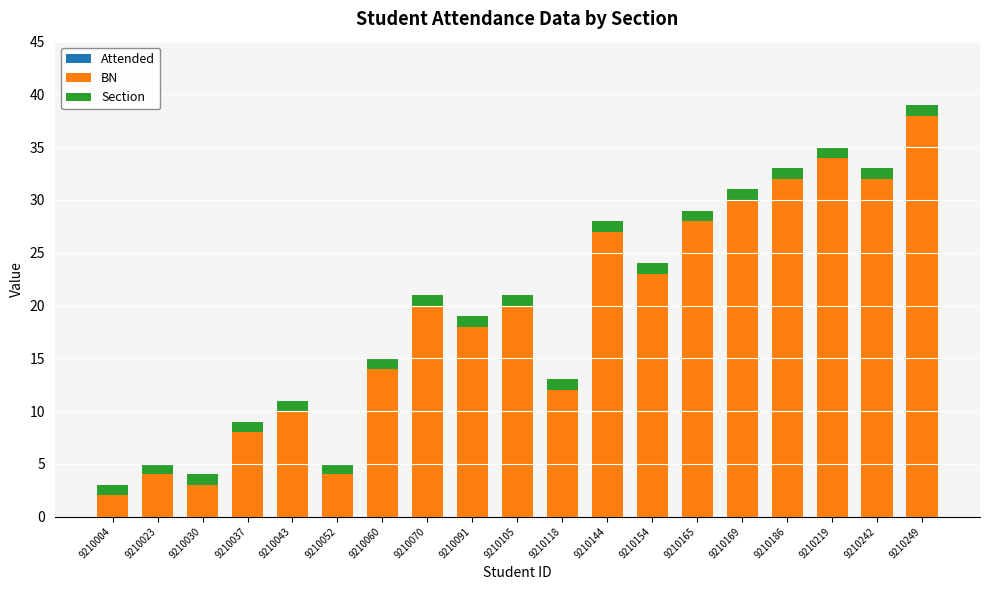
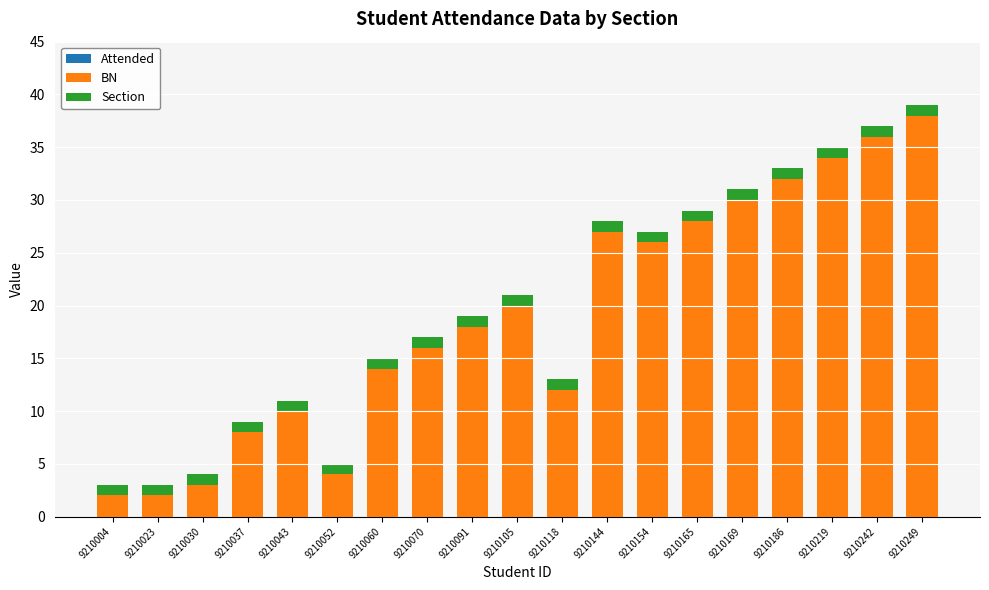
  {
    "Attended": {
      "9210004": 0,
      "9210023": 0,
      "9210030": 0,
      "9210037": 0,
      "9210043": 0,
      "9210052": 0,
      "9210060": 0,
      "9210070": 0,
      "9210091": 0,
      "9210105": 0,
      "9210118": 0,
      "9210144": 0,
      "9210154": 0,
      "9210165": 0,
      "9210169": 0,
      "9210186": 0,
      "9210219": 0,
      "9210242": 0,
      "9210249": 0
    },
    "BN": {
      "9210004": 2,
-     "9210023": 4,
+     "9210023": 2,
      "9210030": 3,
      "9210037": 8,
      "9210043": 10,
      "9210052": 4,
      "9210060": 14,
-     "9210070": 20,
+     "9210070": 16,
      "9210091": 18,
      "9210105": 20,
      "9210118": 12,
      "9210144": 27,
-     "9210154": 23,
+     "9210154": 26,
      "9210165": 28,
      "9210169": 30,
      "9210186": 32,
      "9210219": 34,
-     "9210242": 32,
+     "9210242": 36,
      "9210249": 38
    },
    "Section": {
      "9210004": 1,
      "9210023": 1,
      "9210030": 1,
      "9210037": 1,
      "9210043": 1,
      "9210052": 1,
      "9210060": 1,
      "9210070": 1,
      "9210091": 1,
      "9210105": 1,
      "9210118": 1,
      "9210144": 1,
      "9210154": 1,
      "9210165": 1,
      "9210169": 1,
      "9210186": 1,
      "9210219": 1,
      "9210242": 1,
      "9210249": 1
    }
  }
